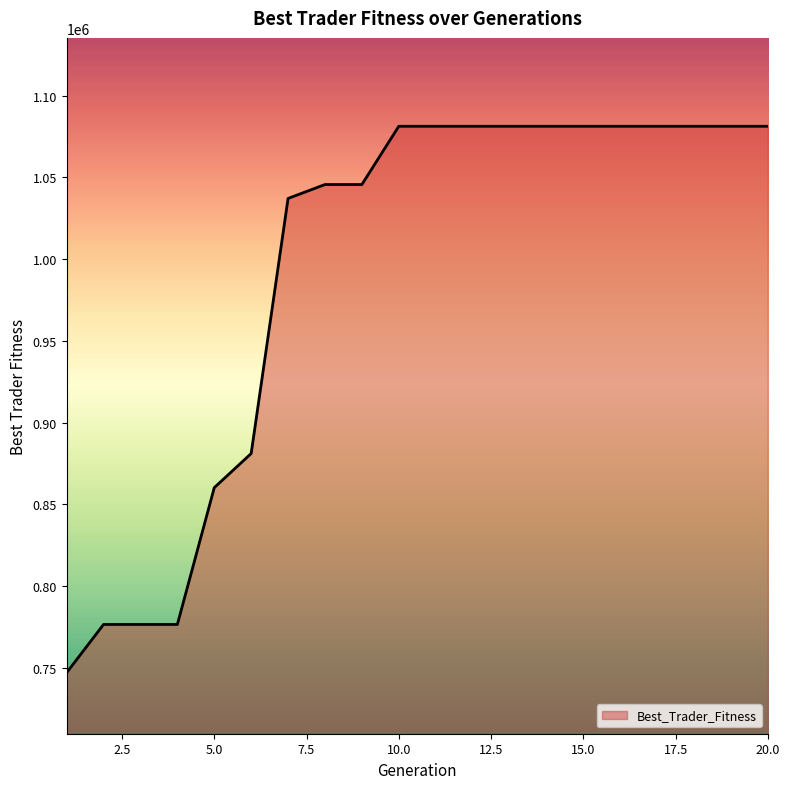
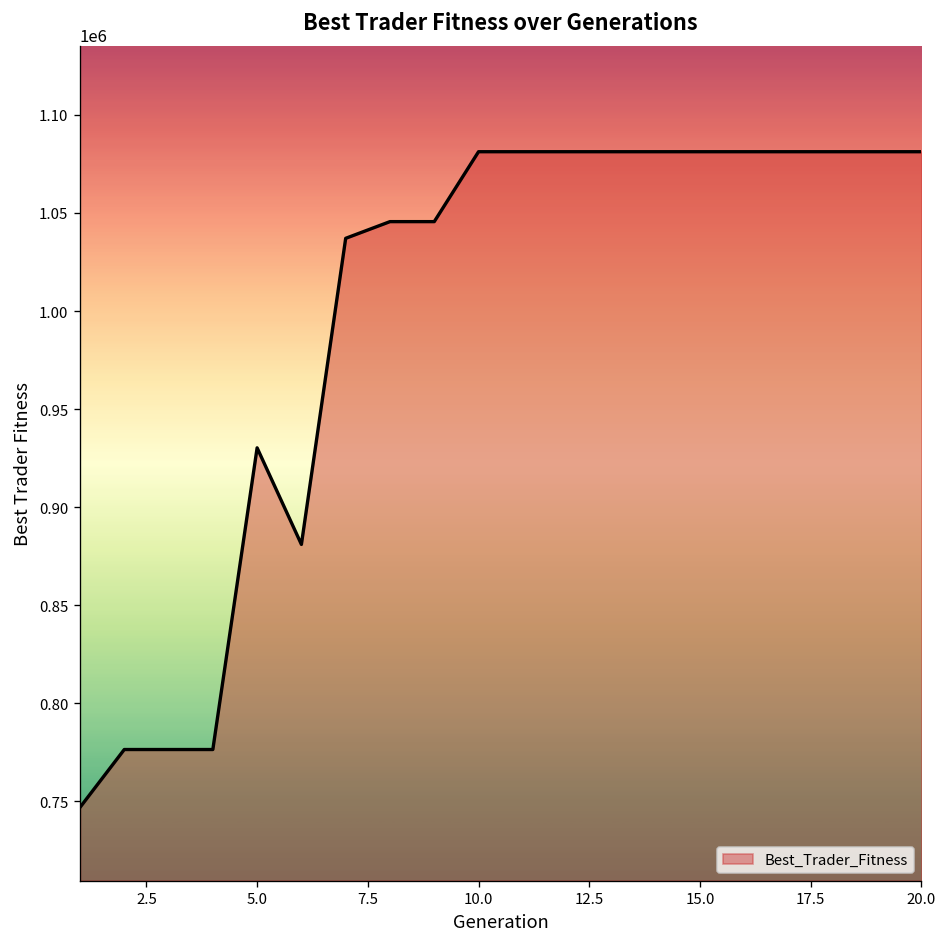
  {
-   "5.0": 860000,
+   "5.0": 930000,
    "10.0": 1081000,
    "15.0": 1081000,
    "20.0": 1081000
  }
